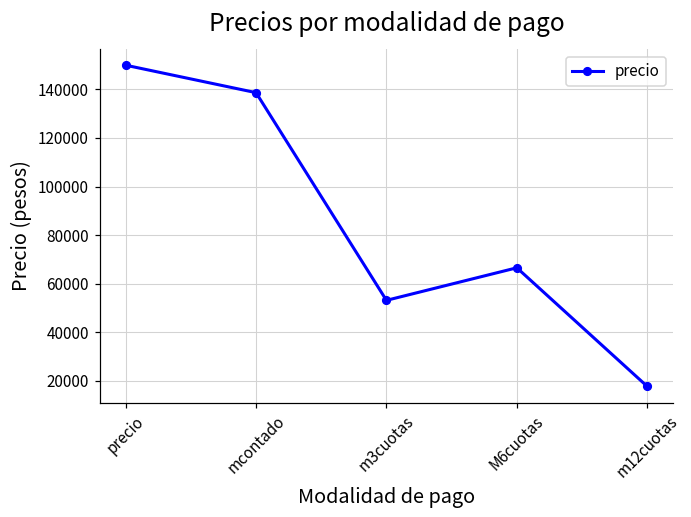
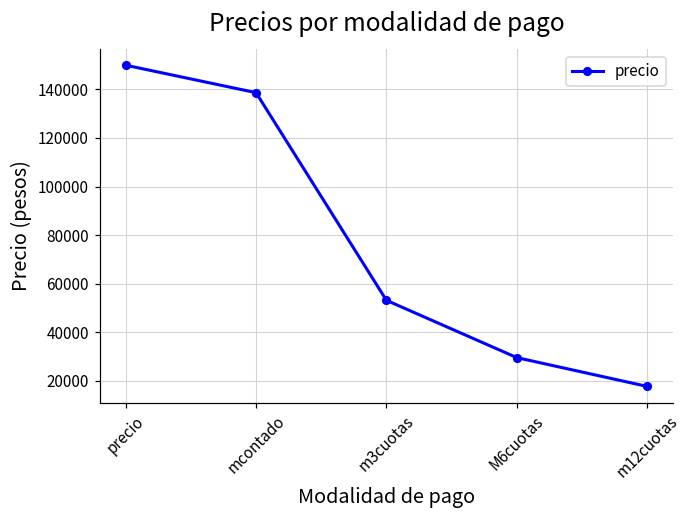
  {
    "precio": 150000,
    "mcontado": 139000,
    "m3cuotas": 53000,
-   "M6cuotas": 67000,
+   "M6cuotas": 30000,
    "m12cuotas": 18000
  }
